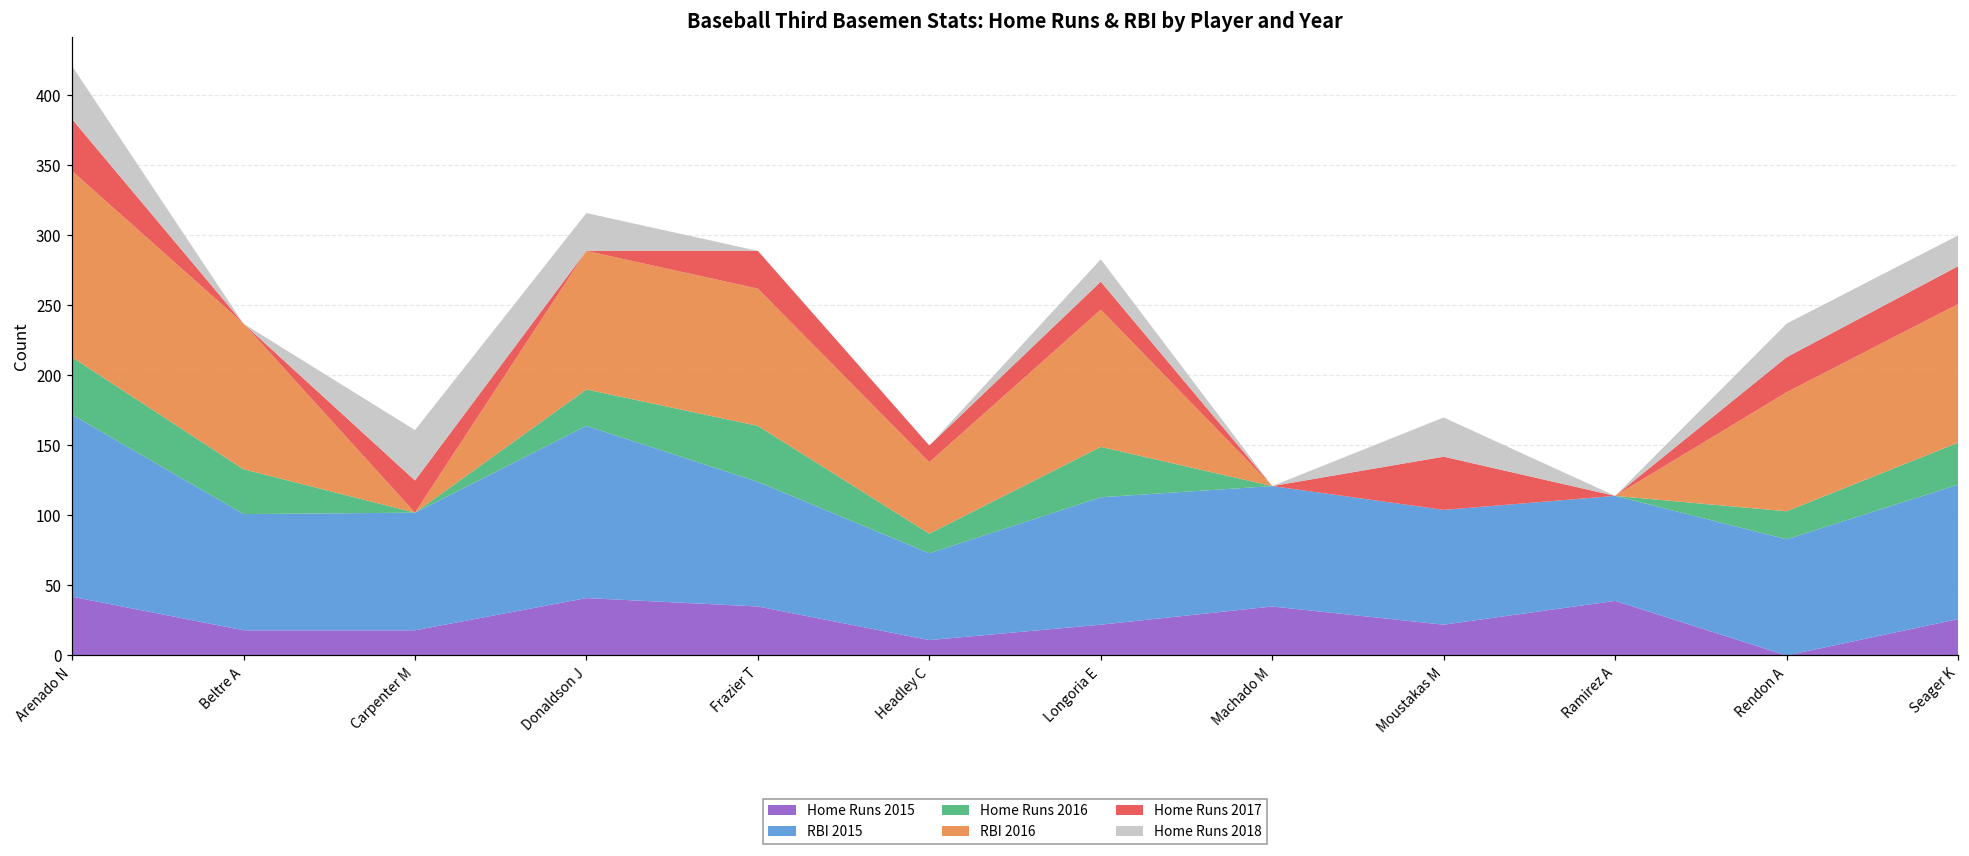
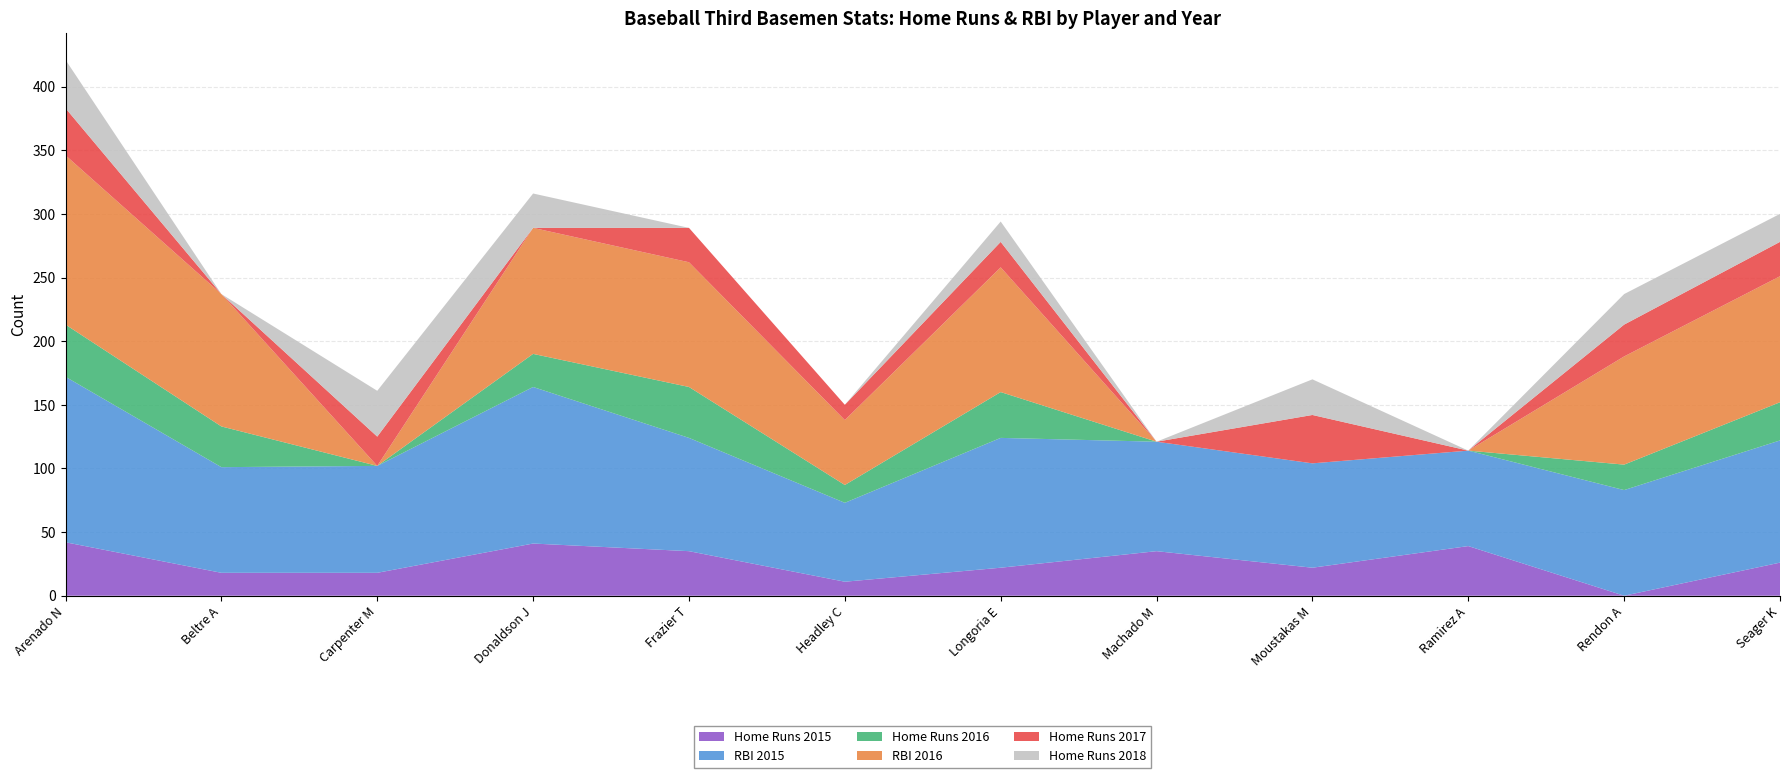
  {
    "Home Runs 2015": {
      "Arenado N": 42,
      "Beltre A": 18,
      "Carpenter M": 18,
      "Donaldson J": 41,
      "Frazier T": 35,
      "Headley C": 11,
      "Longoria E": 22,
      "Machado M": 35,
      "Moustakas M": 22,
      "Ramirez A": 39,
      "Rendon A": 0,
      "Seager K": 26
    },
    "RBI 2015": {
      "Arenado N": 130,
      "Beltre A": 83,
      "Donaldson J": 123,
      "Frazier T": 89,
      "Headley C": 62,
-     "Longoria E": 91,
+     "Longoria E": 102,
      "Rendon A": 83,
      "Seager K": 96
    },
    "Home Runs 2016": {
      "Arenado N": 41,
      "Beltre A": 32,
      "Donaldson J": 26,
      "Frazier T": 40,
      "Headley C": 14,
      "Longoria E": 36,
      "Rendon A": 20,
      "Seager K": 30
    },
    "RBI 2016": {
      "Arenado N": 133,
      "Frazier T": 98,
      "Headley C": 51,
      "Longoria E": 98,
      "Rendon A": 85,
      "Seager K": 99
    },
    "Home Runs 2017": {
      "Arenado N": 37,
      "Carpenter M": 23,
      "Longoria E": 20,
      "Moustakas M": 38,
      "Rendon A": 25,
      "Seager K": 27
    },
    "Home Runs 2018": {
      "Arenado N": 38,
      "Carpenter M": 36,
      "Donaldson J": 27,
      "Longoria E": 16,
      "Moustakas M": 28,
      "Rendon A": 24,
      "Seager K": 22
    }
  }
